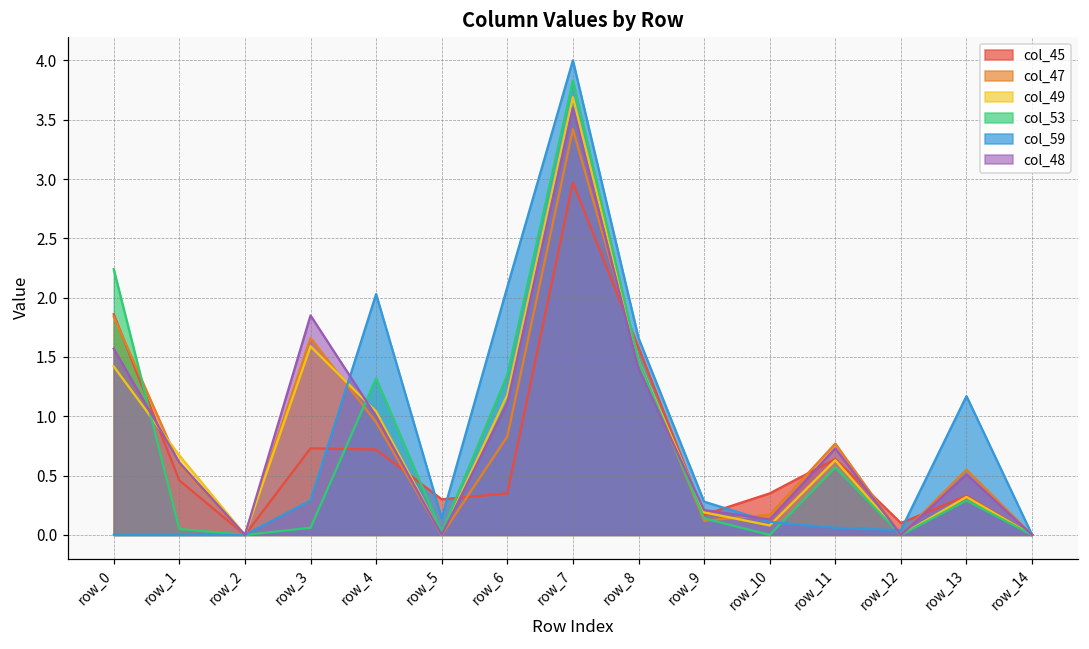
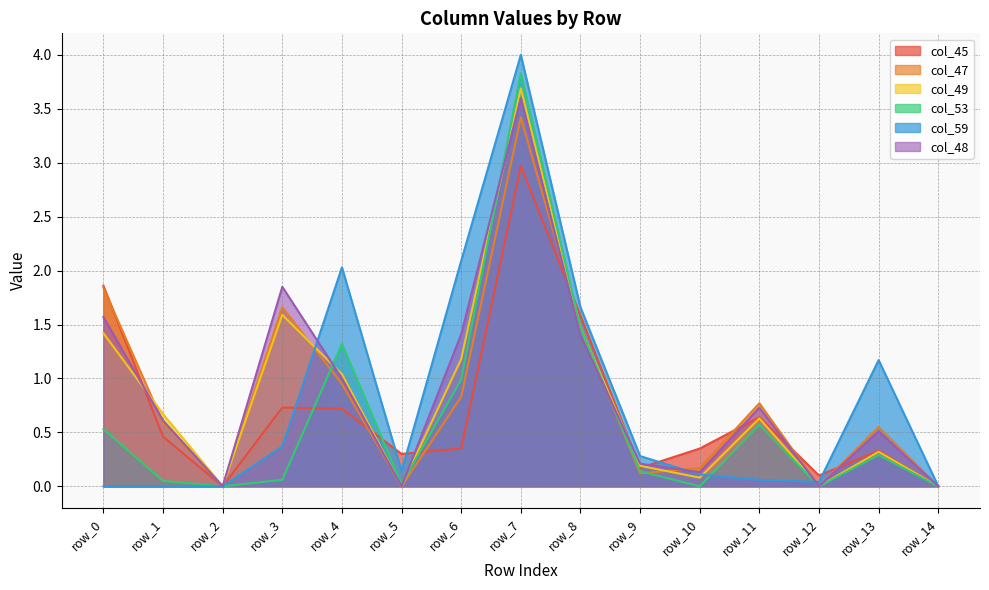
  {
    "col_49": {
      "row_0": 1.42,
      "row_1": 0.67,
      "row_3": 1.59,
      "row_4": 1.04,
      "row_6": 1.18,
      "row_7": 3.69,
      "row_10": 0.08
    },
    "col_53": {
-     "row_0": 2.24,
+     "row_0": 0.53,
      "row_1": 0.05,
      "row_3": 0.06,
      "row_4": 1.32,
-     "row_6": 1.35,
+     "row_6": 0.99,
      "row_7": 3.83,
      "row_10": 0.00,
      "row_11": 0.57,
      "row_13": 0.29
    },
    "col_59": {
      "row_0": 0.00,
      "row_1": 0.00,
-     "row_3": 0.29,
+     "row_3": 0.37,
      "row_4": 2.03,
      "row_5": 0.14,
      "row_6": 2.09,
      "row_7": 4.00,
      "row_8": 1.66,
      "row_9": 0.28,
      "row_11": 0.06,
      "row_12": 0.04,
      "row_13": 1.17
    },
    "col_48": {
      "row_0": 1.57,
      "row_3": 1.85,
      "row_4": 1.00,
-     "row_6": 1.11,
+     "row_6": 1.41,
      "row_7": 3.60,
      "row_8": 1.40,
      "row_11": 0.73,
      "row_13": 0.51
    }
  }
